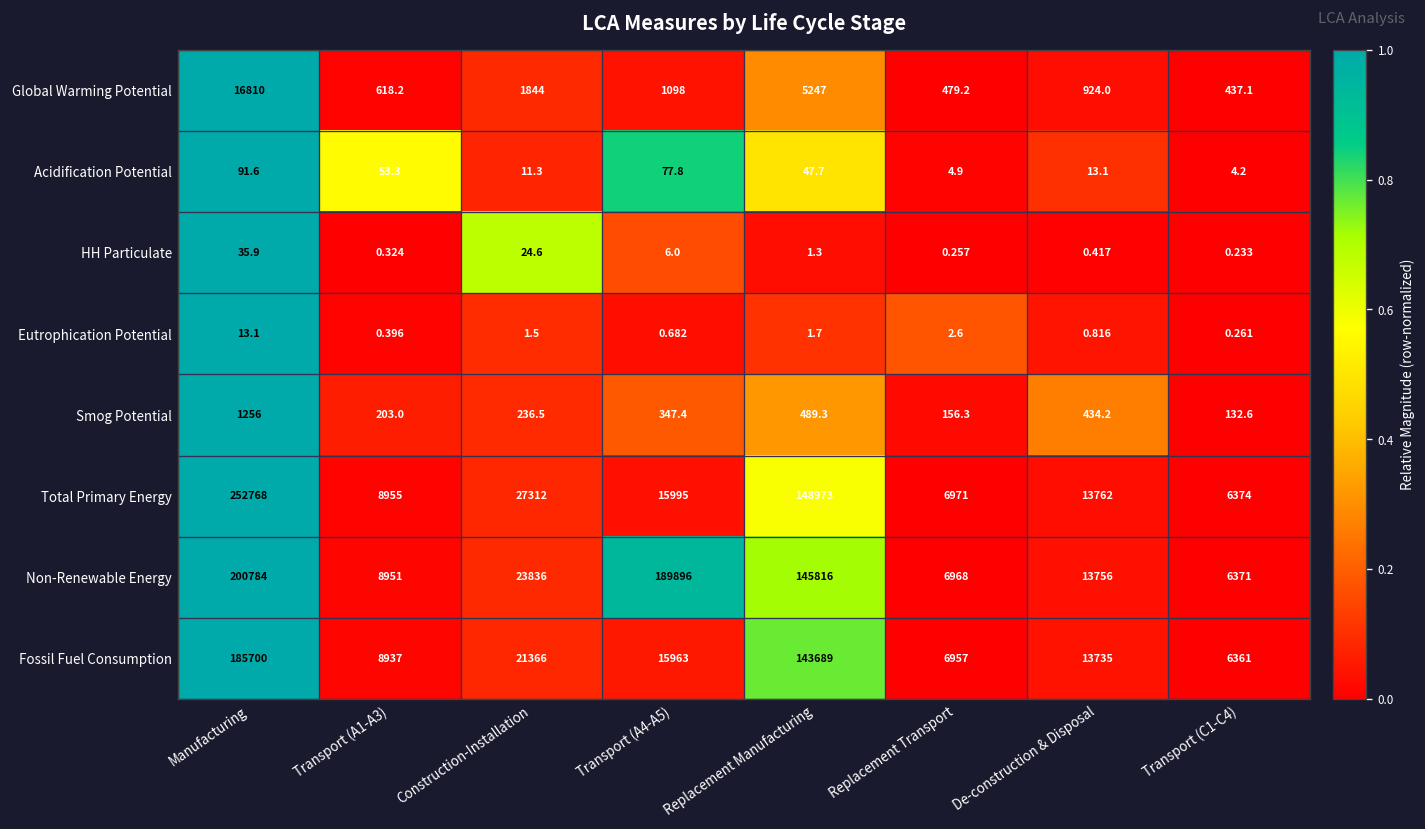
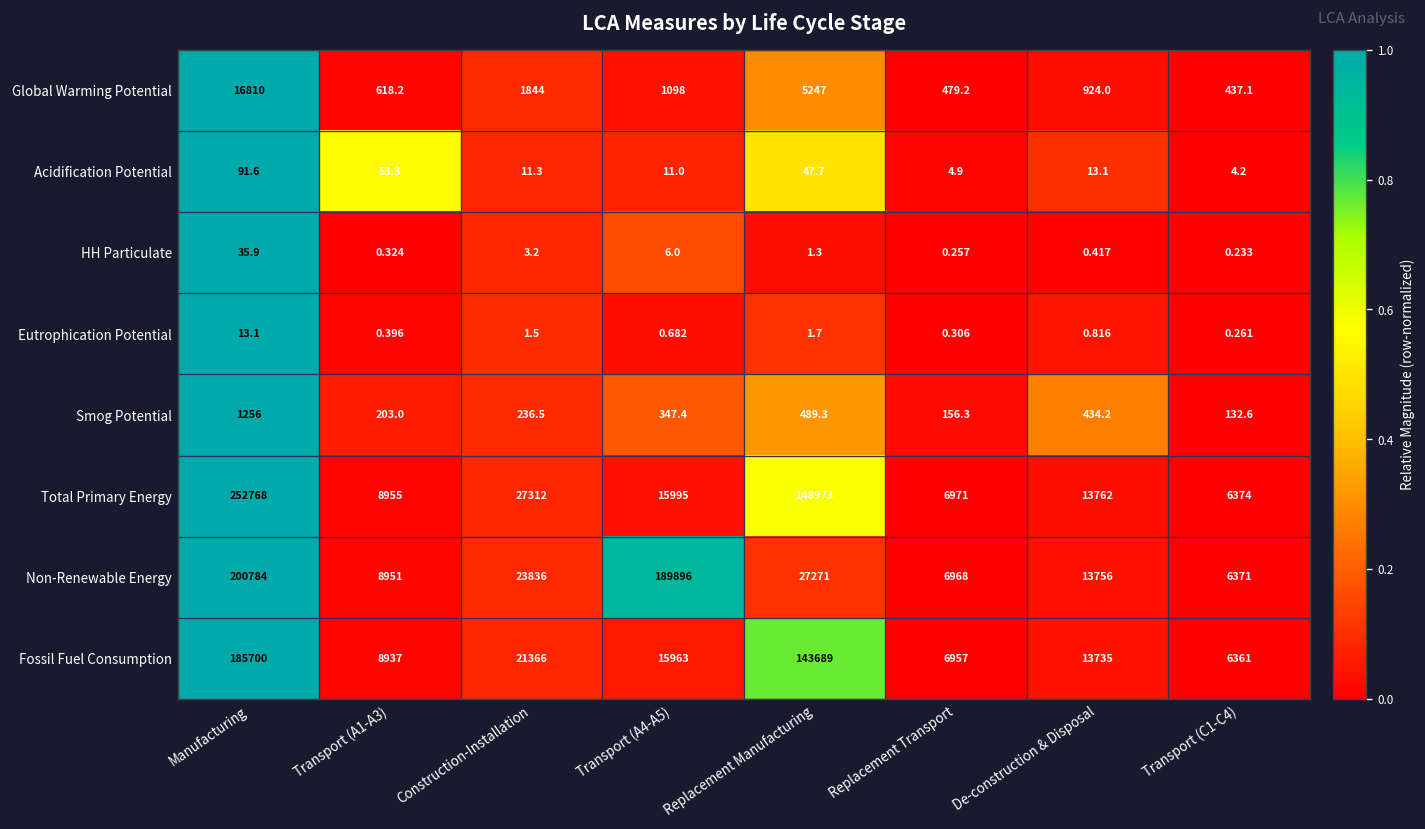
  {
    "Global Warming Potential": {
      "Manufacturing": 16810,
      "Transport (A1-A3)": 618.2,
      "Construction-Installation": 1844,
      "Transport (A4-A5)": 1098,
      "Replacement Manufacturing": 5247,
      "Replacement Transport": 479.2,
      "De-construction & Disposal": 924.0,
      "Transport (C1-C4)": 437.1
    },
    "Acidification Potential": {
      "Manufacturing": 91.6,
      "Transport (A1-A3)": 53.3,
      "Construction-Installation": 11.3,
-     "Transport (A4-A5)": 77.8,
+     "Transport (A4-A5)": 11.0,
      "Replacement Manufacturing": 47.7,
      "Replacement Transport": 4.9,
      "De-construction & Disposal": 13.1,
      "Transport (C1-C4)": 4.2
    },
    "HH Particulate": {
      "Manufacturing": 35.9,
      "Transport (A1-A3)": 0.324,
-     "Construction-Installation": 24.6,
+     "Construction-Installation": 3.2,
      "Transport (A4-A5)": 6.0,
      "Replacement Manufacturing": 1.3,
      "Replacement Transport": 0.257,
      "De-construction & Disposal": 0.417,
      "Transport (C1-C4)": 0.233
    },
    "Eutrophication Potential": {
      "Manufacturing": 13.1,
      "Transport (A1-A3)": 0.396,
      "Construction-Installation": 1.5,
      "Transport (A4-A5)": 0.682,
      "Replacement Manufacturing": 1.7,
-     "Replacement Transport": 2.6,
+     "Replacement Transport": 0.306,
      "De-construction & Disposal": 0.816,
      "Transport (C1-C4)": 0.261
    },
    "Smog Potential": {
      "Manufacturing": 1256,
      "Transport (A1-A3)": 203.0,
      "Construction-Installation": 236.5,
      "Transport (A4-A5)": 347.4,
      "Replacement Manufacturing": 489.3,
      "Replacement Transport": 156.3,
      "De-construction & Disposal": 434.2,
      "Transport (C1-C4)": 132.6
    },
    "Total Primary Energy": {
      "Manufacturing": 252768,
      "Transport (A1-A3)": 8955,
      "Construction-Installation": 27312,
      "Transport (A4-A5)": 15995,
      "Replacement Manufacturing": 148973,
      "Replacement Transport": 6971,
      "De-construction & Disposal": 13762,
      "Transport (C1-C4)": 6374
    },
    "Non-Renewable Energy": {
      "Manufacturing": 200784,
      "Transport (A1-A3)": 8951,
      "Construction-Installation": 23836,
      "Transport (A4-A5)": 189896,
-     "Replacement Manufacturing": 145816,
+     "Replacement Manufacturing": 27271,
      "Replacement Transport": 6968,
      "De-construction & Disposal": 13756,
      "Transport (C1-C4)": 6371
    },
    "Fossil Fuel Consumption": {
      "Manufacturing": 185700,
      "Transport (A1-A3)": 8937,
      "Construction-Installation": 21366,
      "Transport (A4-A5)": 15963,
      "Replacement Manufacturing": 143689,
      "Replacement Transport": 6957,
      "De-construction & Disposal": 13735,
      "Transport (C1-C4)": 6361
    }
  }
